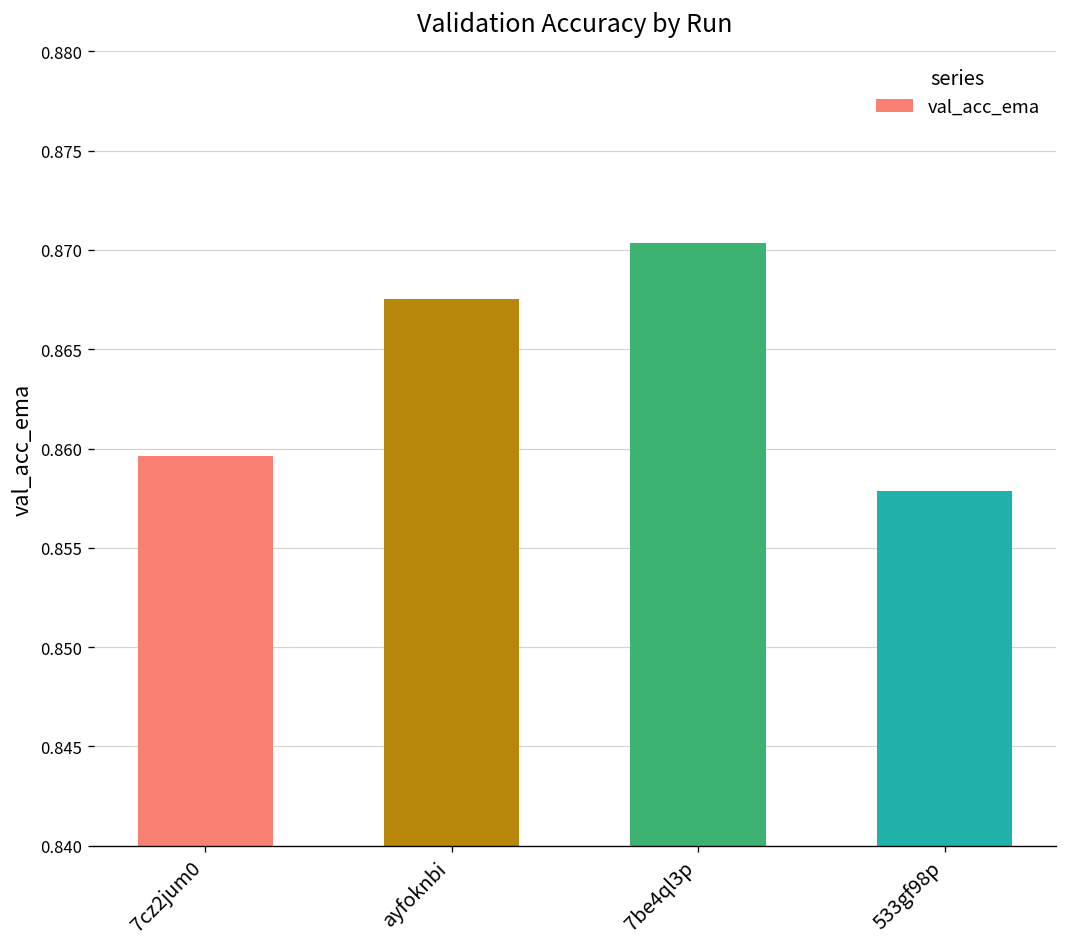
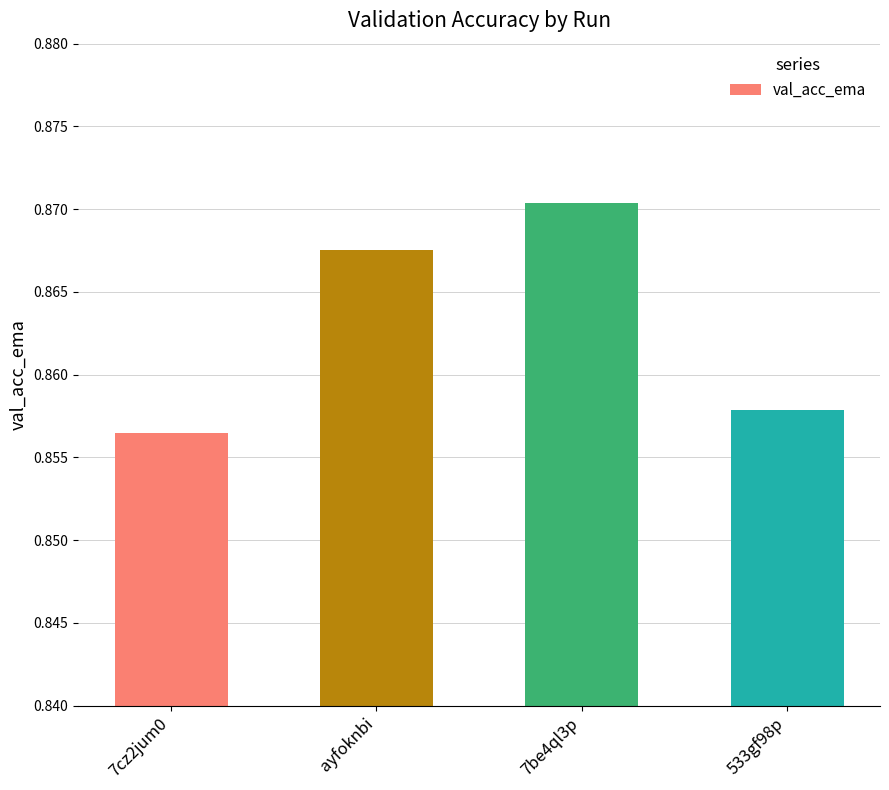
  {
-   "7cz2jum0": 0.8596,
+   "7cz2jum0": 0.8565,
    "ayfoknbi": 0.8675,
    "7be4ql3p": 0.8703,
    "533gf98p": 0.8579
  }
